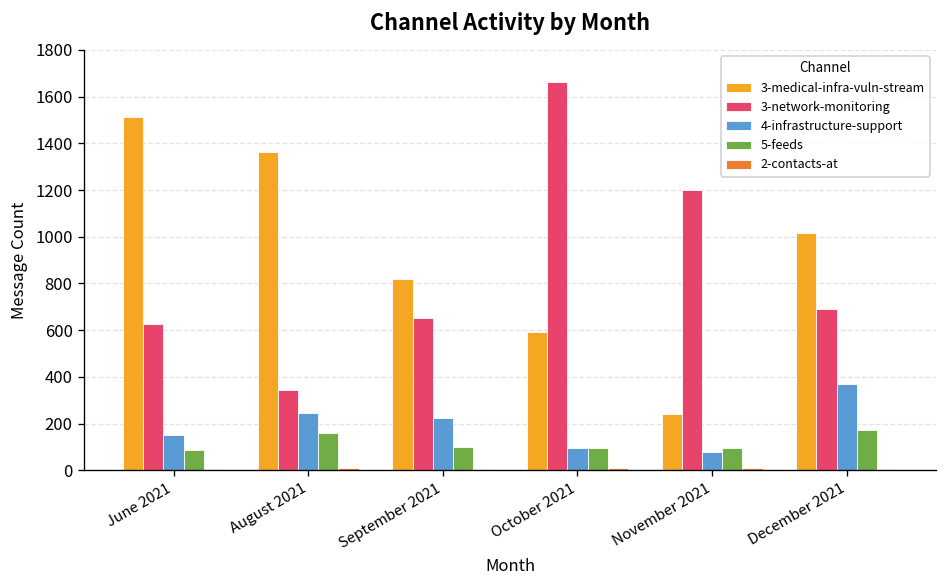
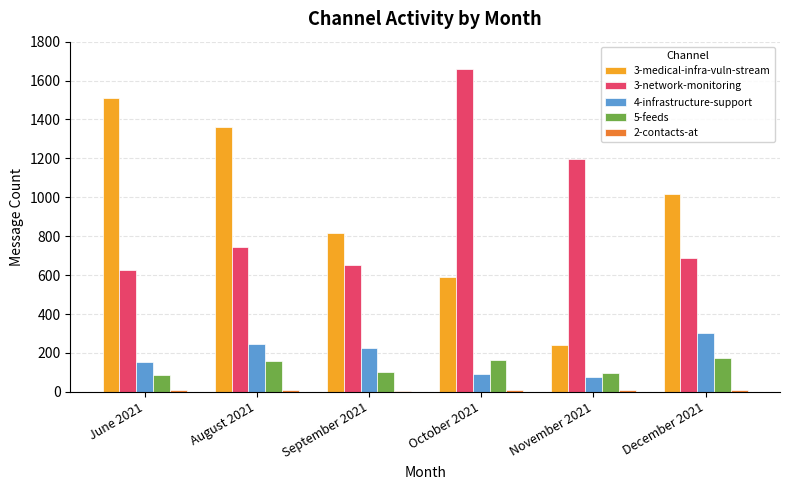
  {
    "3-network-monitoring": {
      "June 2021": 630,
-     "August 2021": 340,
+     "August 2021": 740,
      "September 2021": 650,
      "October 2021": 1660,
      "November 2021": 1200,
      "December 2021": 690
    },
    "4-infrastructure-support": {
      "June 2021": 150,
      "August 2021": 250,
      "September 2021": 220,
      "October 2021": 90,
      "November 2021": 80,
-     "December 2021": 370
+     "December 2021": 310
    },
    "5-feeds": {
      "June 2021": 90,
      "August 2021": 160,
      "September 2021": 100,
-     "October 2021": 100,
+     "October 2021": 170,
      "November 2021": 100,
      "December 2021": 170
    }
  }
